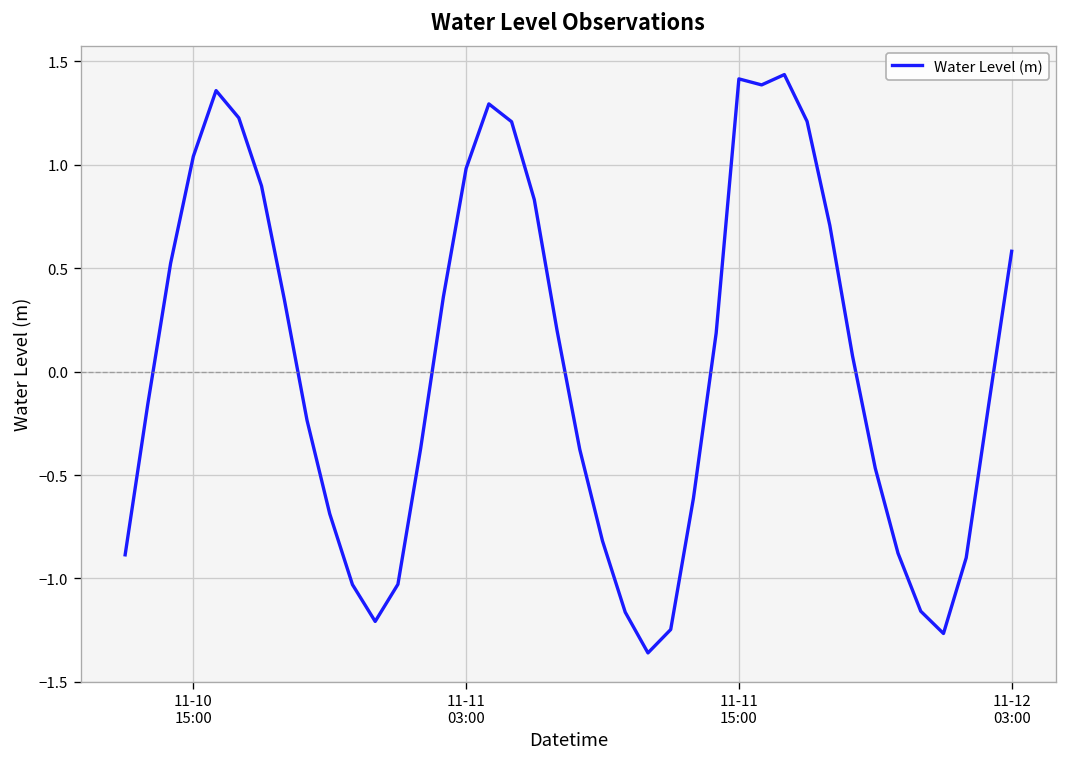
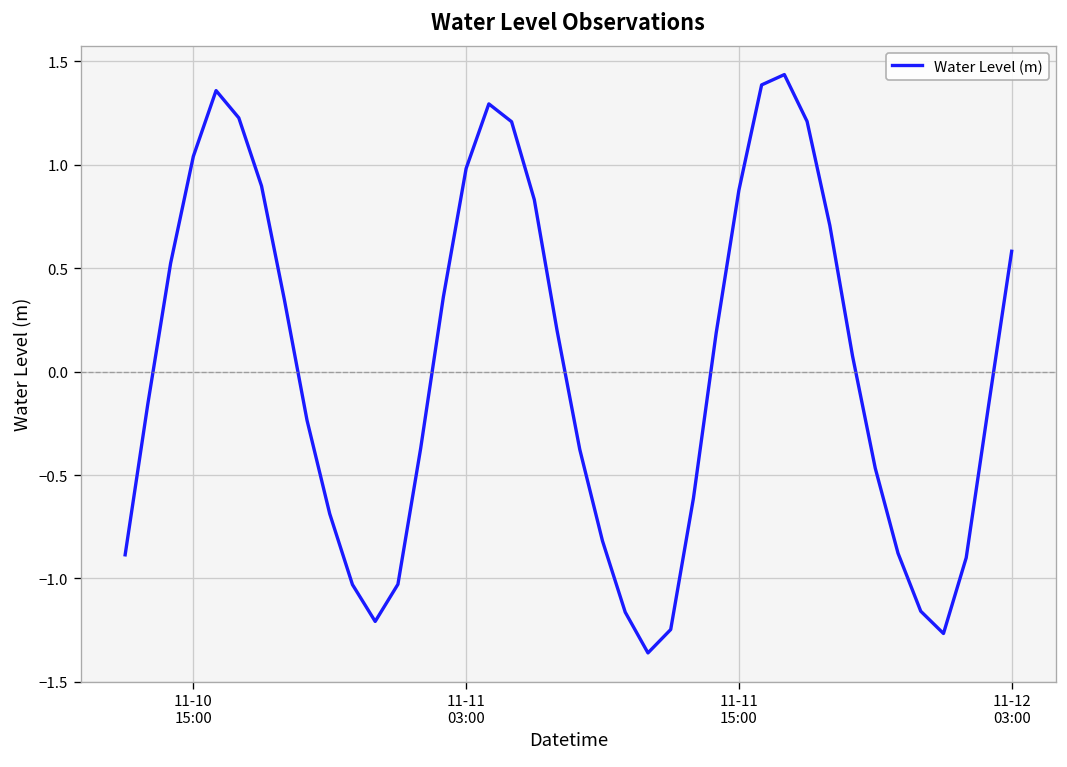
  {
    "11-10 15:00": 1.04,
    "11-11 03:00": 0.98,
-   "11-11 15:00": 1.42,
+   "11-11 15:00": 0.88,
    "11-12 03:00": 0.58
  }
